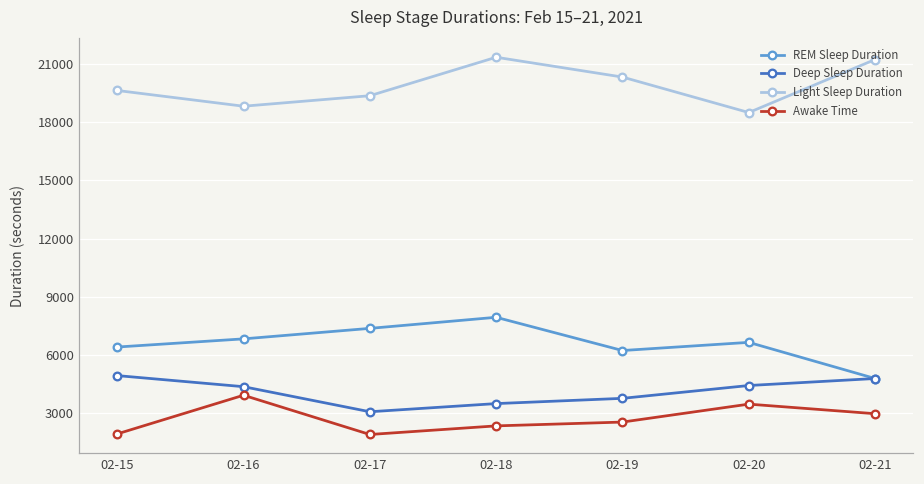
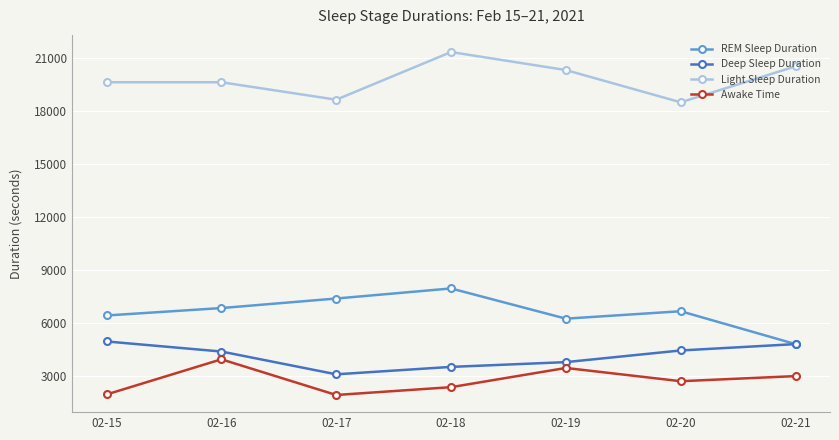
  {
    "Light Sleep Duration": {
      "02-15": 19600,
-     "02-16": 18800,
-     "02-17": 19400,
+     "02-16": 19600,
+     "02-17": 18600,
      "02-18": 21300,
      "02-19": 20300,
      "02-20": 18500,
-     "02-21": 21200
+     "02-21": 20500
    },
    "Awake Time": {
      "02-15": 2000,
      "02-16": 3900,
      "02-17": 1900,
      "02-18": 2400,
-     "02-19": 2600,
-     "02-20": 3500,
+     "02-19": 3500,
+     "02-20": 2700,
      "02-21": 3000
    }
  }
